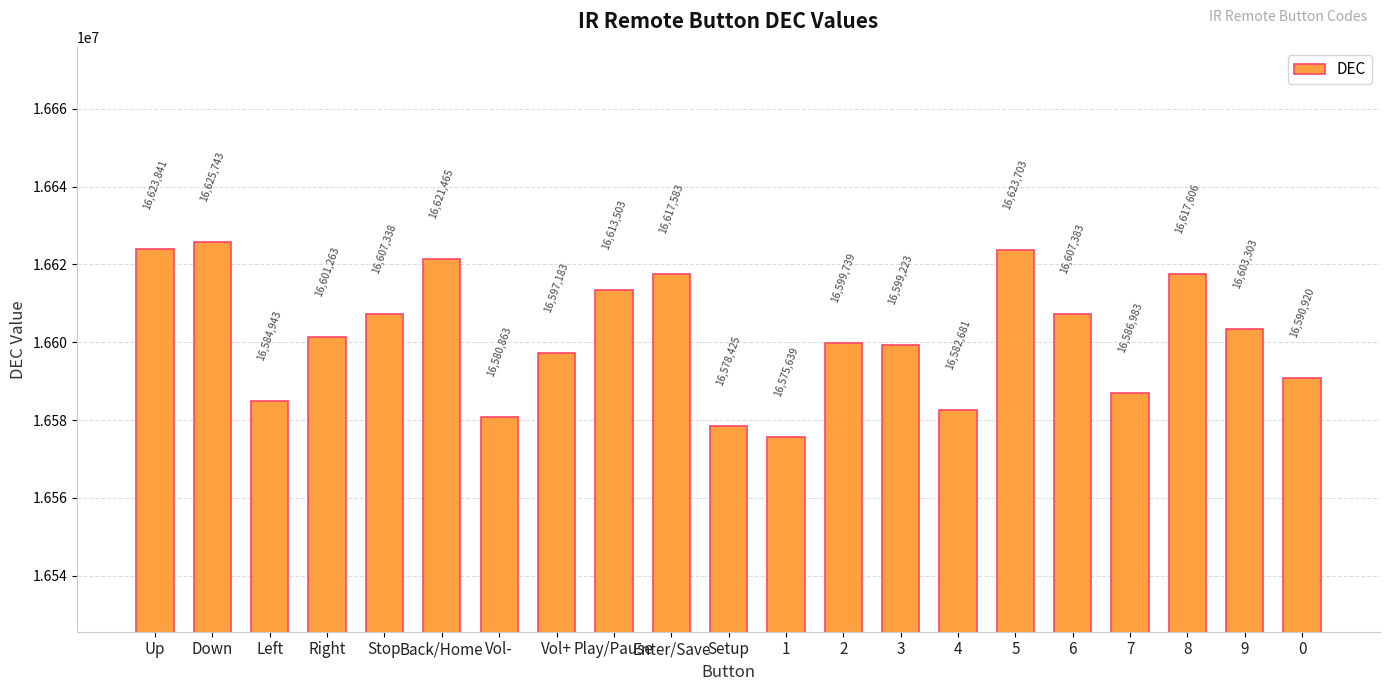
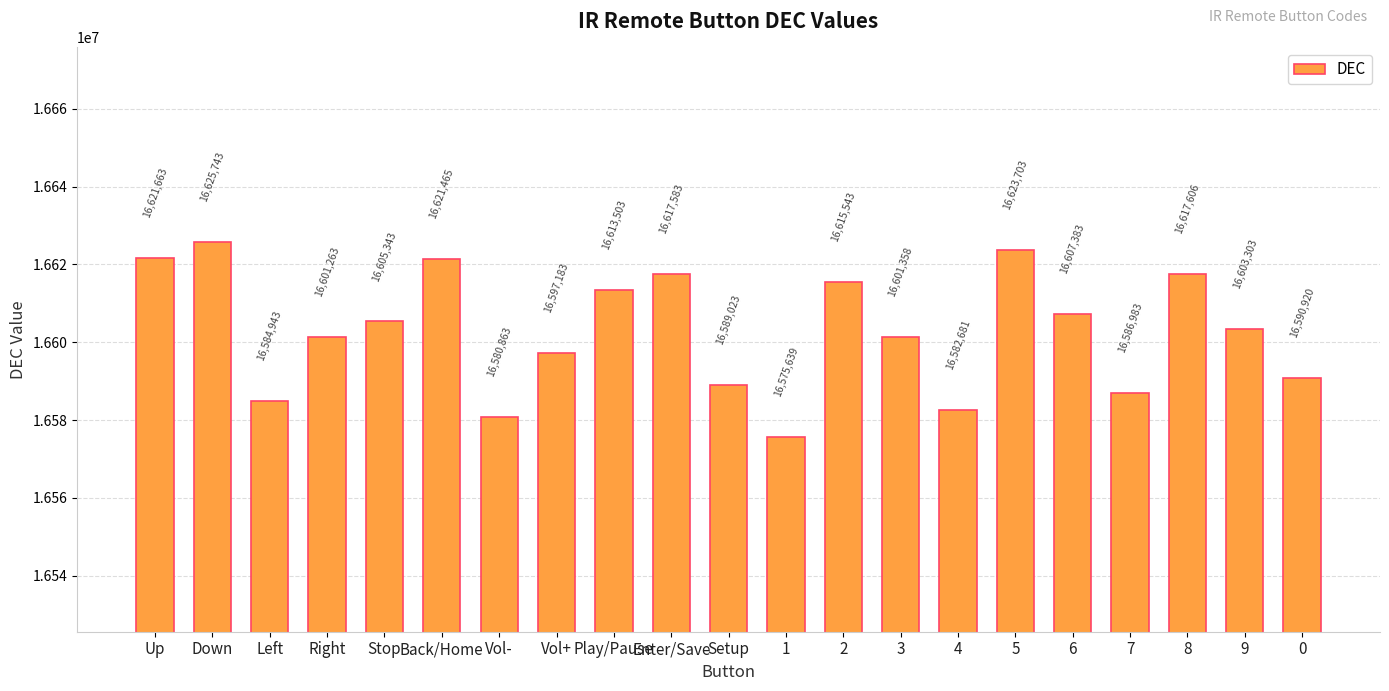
  {
-   "Up": "16,623,841",
-   "Stop": "16,607,338",
-   "Setup": "16,578,425",
-   "2": "16,599,739",
-   "3": "16,599,223"
+   "Up": "16,621,663",
+   "Stop": "16,605,343",
+   "Setup": "16,589,023",
+   "2": "16,615,543",
+   "3": "16,601,358"
  }
